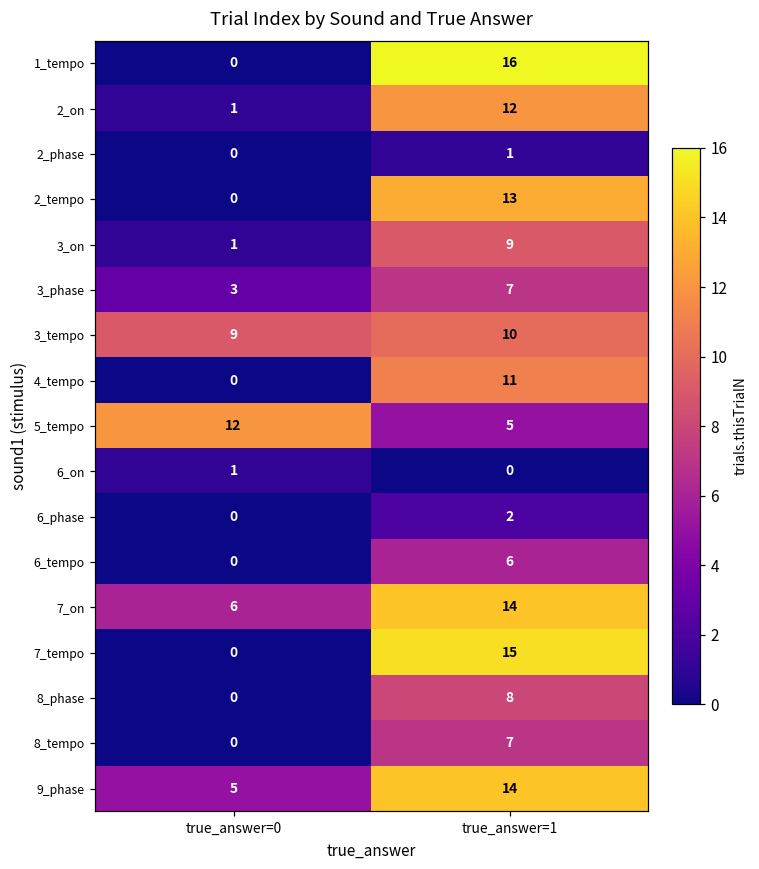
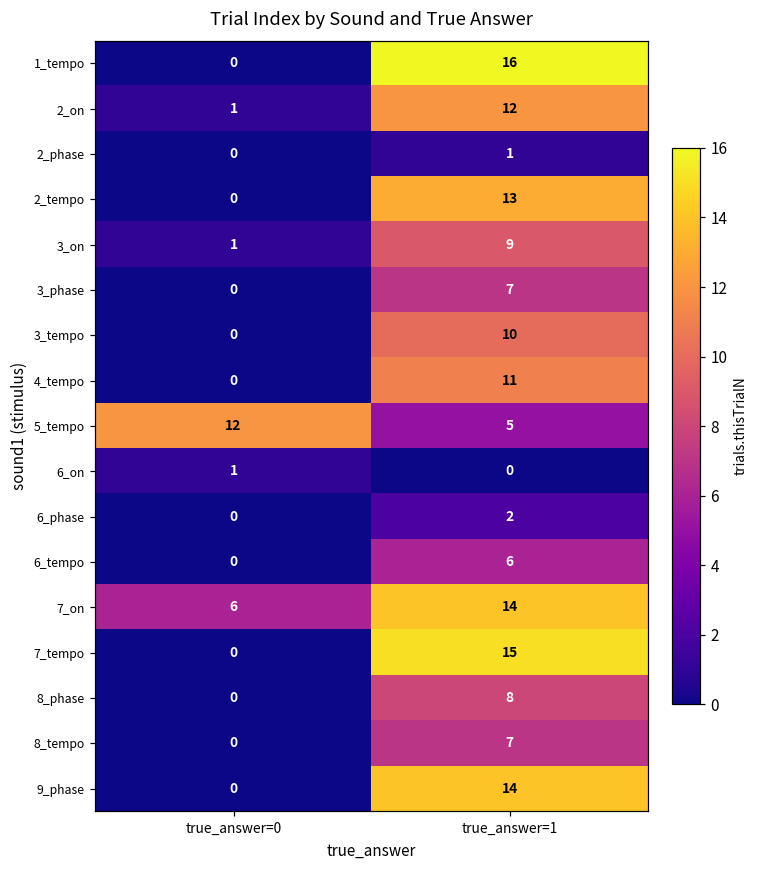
  {
    "1_tempo": {
      "true_answer=0": 0,
      "true_answer=1": 16
    },
    "2_on": {
      "true_answer=0": 1,
      "true_answer=1": 12
    },
    "2_phase": {
      "true_answer=0": 0,
      "true_answer=1": 1
    },
    "2_tempo": {
      "true_answer=0": 0,
      "true_answer=1": 13
    },
    "3_on": {
      "true_answer=0": 1,
      "true_answer=1": 9
    },
    "3_phase": {
-     "true_answer=0": 3,
+     "true_answer=0": 0,
      "true_answer=1": 7
    },
    "3_tempo": {
-     "true_answer=0": 9,
+     "true_answer=0": 0,
      "true_answer=1": 10
    },
    "4_tempo": {
      "true_answer=0": 0,
      "true_answer=1": 11
    },
    "5_tempo": {
      "true_answer=0": 12,
      "true_answer=1": 5
    },
    "6_on": {
      "true_answer=0": 1,
      "true_answer=1": 0
    },
    "6_phase": {
      "true_answer=0": 0,
      "true_answer=1": 2
    },
    "6_tempo": {
      "true_answer=0": 0,
      "true_answer=1": 6
    },
    "7_on": {
      "true_answer=0": 6,
      "true_answer=1": 14
    },
    "7_tempo": {
      "true_answer=0": 0,
      "true_answer=1": 15
    },
    "8_phase": {
      "true_answer=0": 0,
      "true_answer=1": 8
    },
    "8_tempo": {
      "true_answer=0": 0,
      "true_answer=1": 7
    },
    "9_phase": {
-     "true_answer=0": 5,
+     "true_answer=0": 0,
      "true_answer=1": 14
    }
  }
